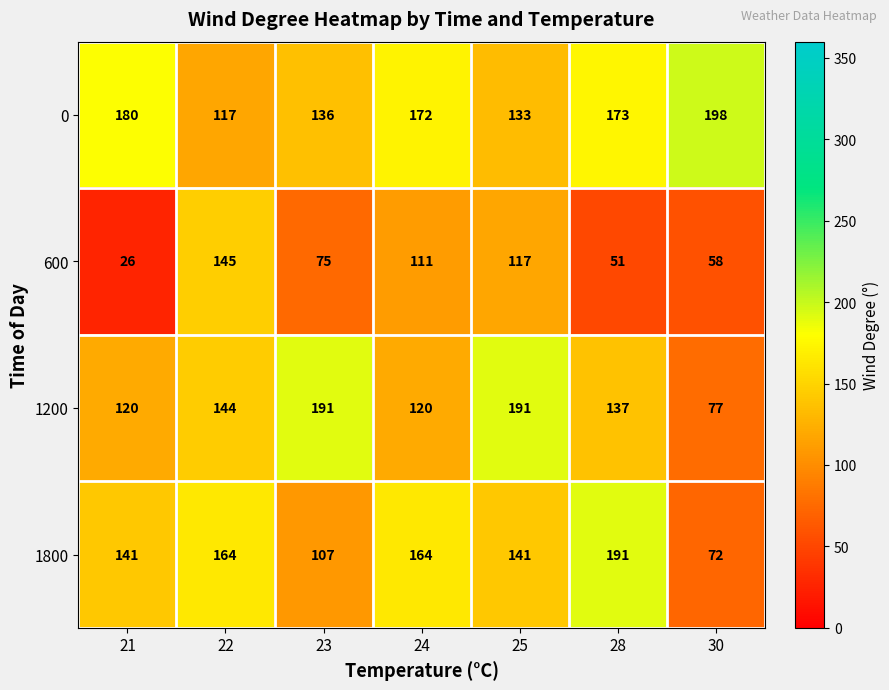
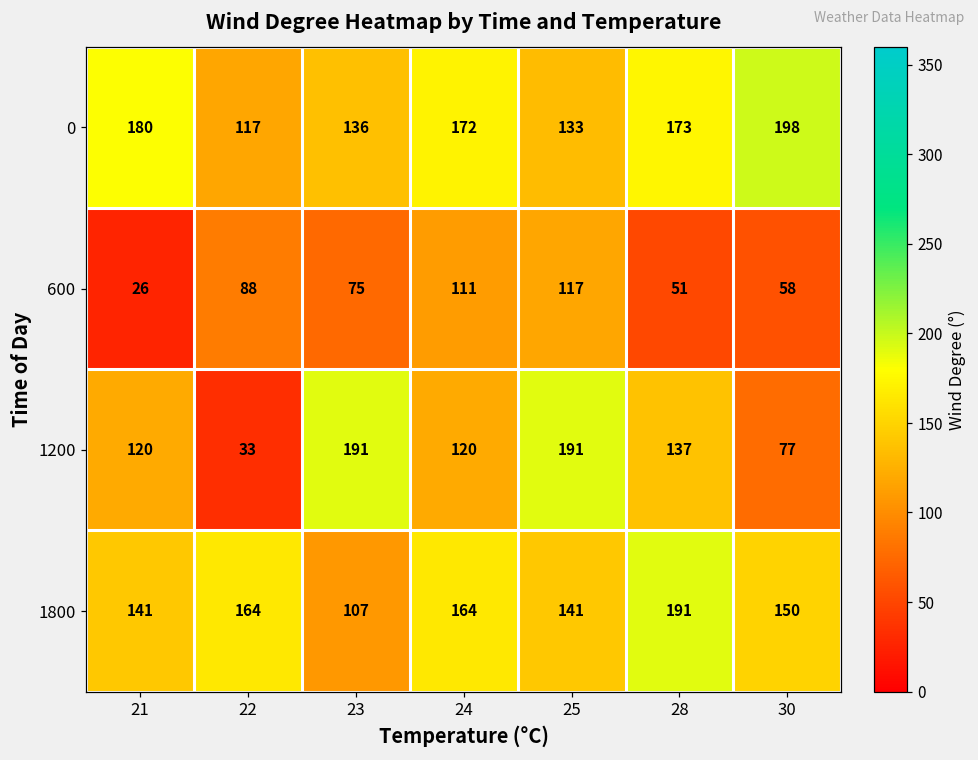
  {
    "0": {
      "21": 180,
      "22": 117,
      "23": 136,
      "24": 172,
      "25": 133,
      "28": 173,
      "30": 198
    },
    "600": {
      "21": 26,
-     "22": 145,
+     "22": 88,
      "23": 75,
      "24": 111,
      "25": 117,
      "28": 51,
      "30": 58
    },
    "1200": {
      "21": 120,
-     "22": 144,
+     "22": 33,
      "23": 191,
      "24": 120,
      "25": 191,
      "28": 137,
      "30": 77
    },
    "1800": {
      "21": 141,
      "22": 164,
      "23": 107,
      "24": 164,
      "25": 141,
      "28": 191,
-     "30": 72
+     "30": 150
    }
  }
